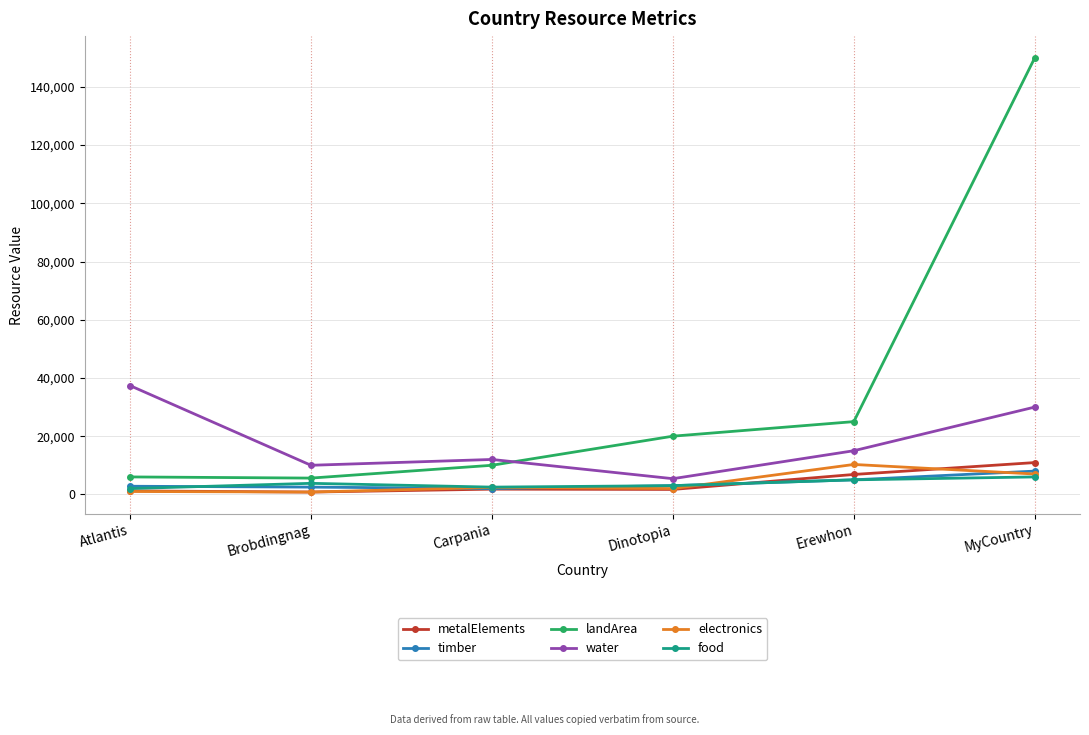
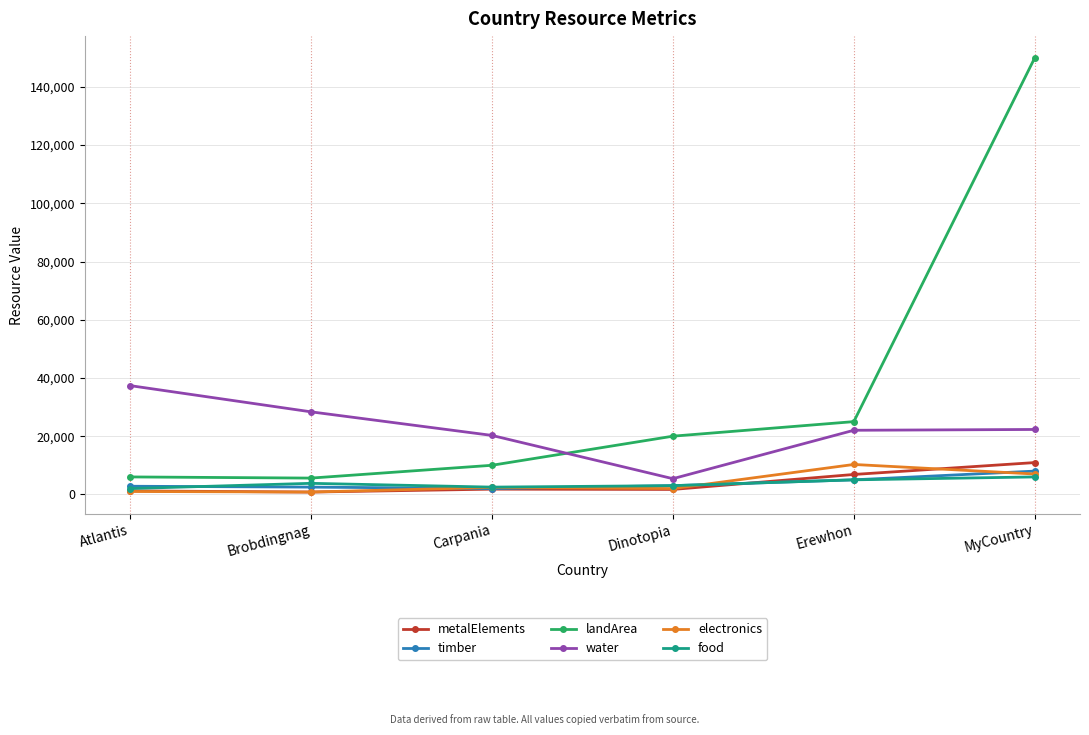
  {
    "metalElements": {
      "Erewhon": "7,000",
      "MyCountry": "11,000"
    },
    "timber": {
      "Brobdingnag": "3,000",
      "MyCountry": "8,000"
    },
    "water": {
      "Atlantis": "37,000",
-     "Brobdingnag": "10,000",
-     "Carpania": "12,000",
+     "Brobdingnag": "28,000",
+     "Carpania": "20,000",
      "Dinotopia": "5,000",
-     "Erewhon": "15,000",
-     "MyCountry": "30,000"
+     "Erewhon": "22,000",
+     "MyCountry": "22,000"
    },
    "electronics": {
      "Erewhon": "10,000",
      "MyCountry": "7,000"
    }
  }
